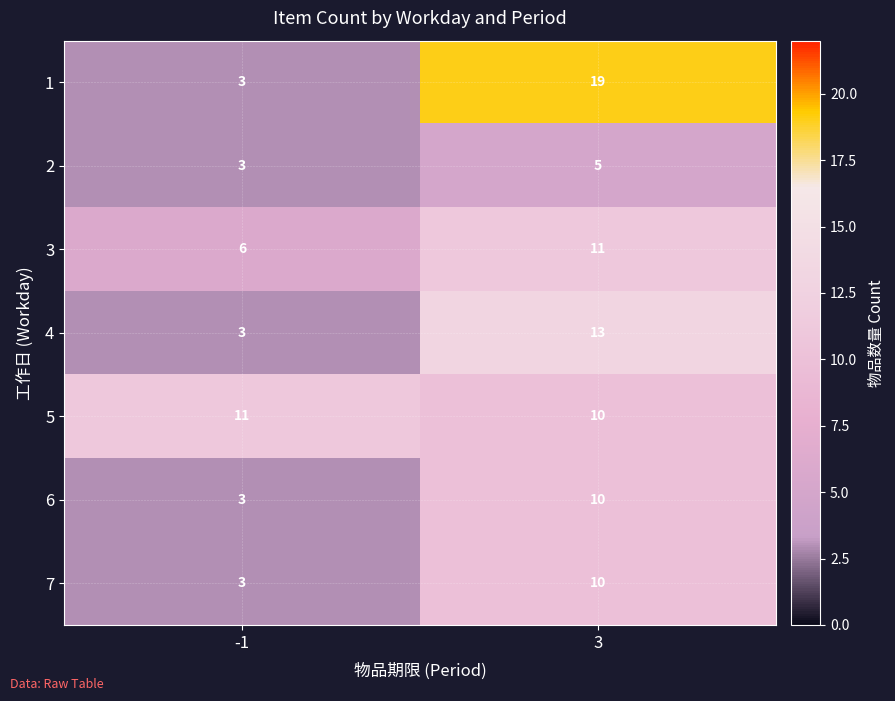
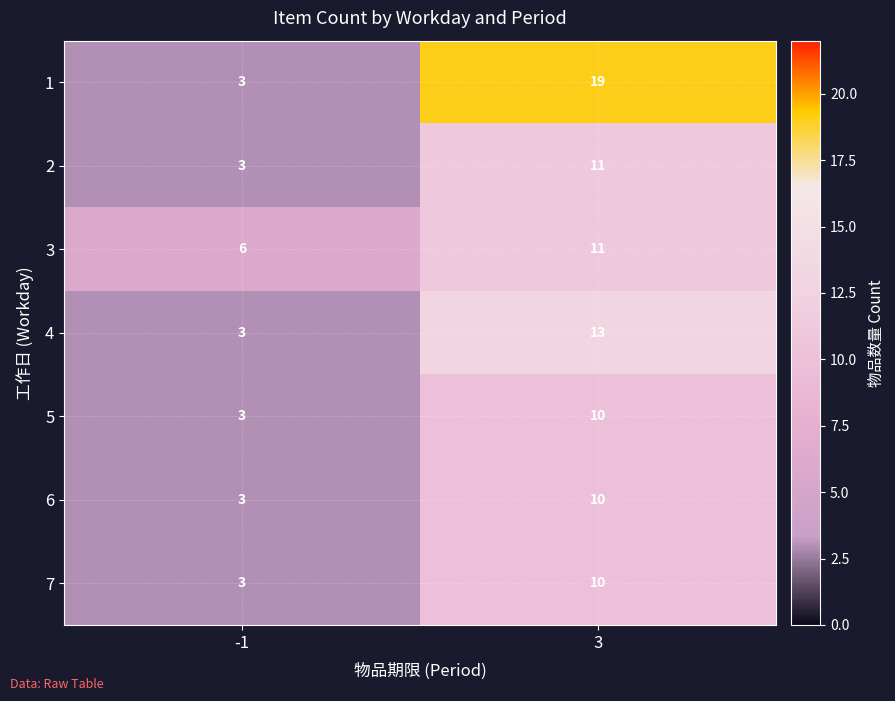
  {
    "1": {
      "-1": 3,
      "3": 19
    },
    "2": {
      "-1": 3,
-     "3": 5
+     "3": 11
    },
    "3": {
      "-1": 6,
      "3": 11
    },
    "4": {
      "-1": 3
    },
    "5": {
-     "-1": 11,
+     "-1": 3,
      "3": 10
    },
    "6": {
      "-1": 3,
      "3": 10
    },
    "7": {
      "-1": 3,
      "3": 10
    }
  }
